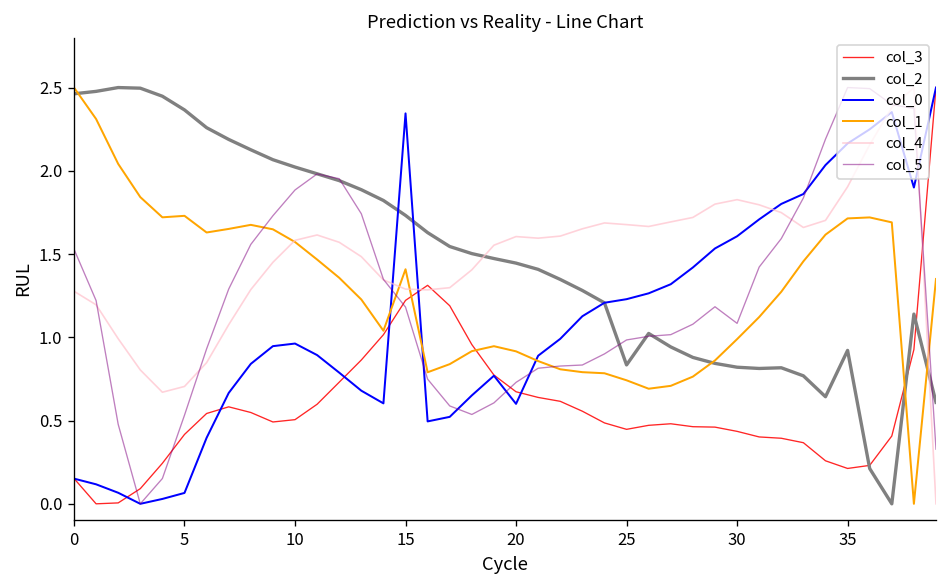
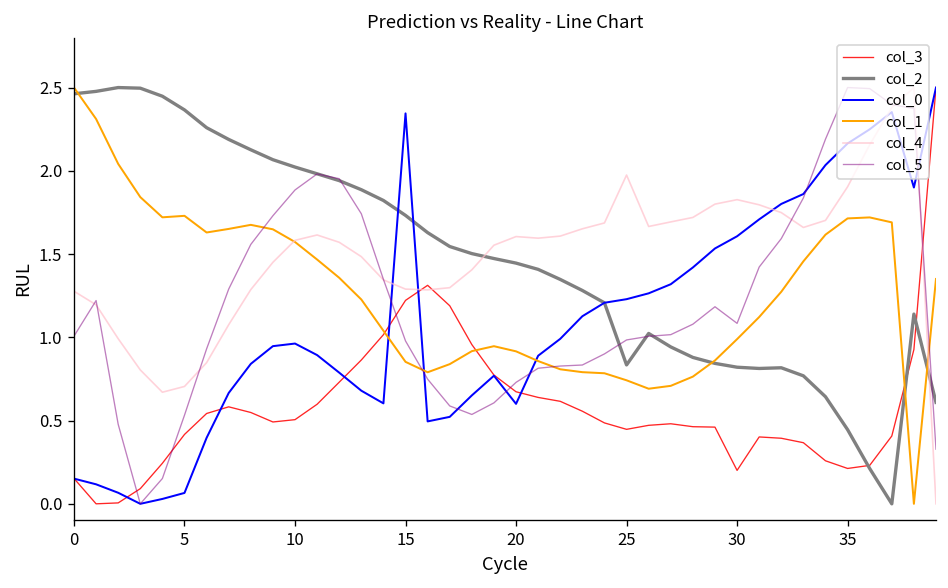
  {
    "col_3": {
      "5": 0.42,
      "10": 0.51,
      "15": 1.22,
      "20": 0.67,
      "25": 0.45,
-     "30": 0.44,
+     "30": 0.20,
      "35": 0.21
    },
    "col_2": {
      "0": 2.46,
      "5": 2.37,
      "10": 2.02,
      "15": 1.73,
      "20": 1.45,
      "25": 0.83,
      "30": 0.82,
-     "35": 0.92
+     "35": 0.45
    },
    "col_0": {
      "5": 0.07,
      "10": 0.96,
      "15": 2.34,
      "20": 0.60,
      "25": 1.23,
      "30": 1.61
    },
    "col_1": {
      "0": 2.50,
      "5": 1.73,
-     "15": 1.41,
+     "15": 0.85,
      "20": 0.92,
      "25": 0.74,
      "30": 0.99,
      "35": 1.71
    },
    "col_4": {
      "0": 1.28,
      "5": 0.70,
      "15": 1.29,
      "20": 1.61,
-     "25": 1.68,
+     "25": 1.97,
      "30": 1.83
    },
    "col_5": {
-     "0": 1.53,
+     "0": 1.01,
      "5": 0.53,
      "10": 1.88,
-     "15": 1.18,
+     "15": 0.98,
      "20": 0.73,
      "25": 0.98,
      "30": 1.08
    }
  }
